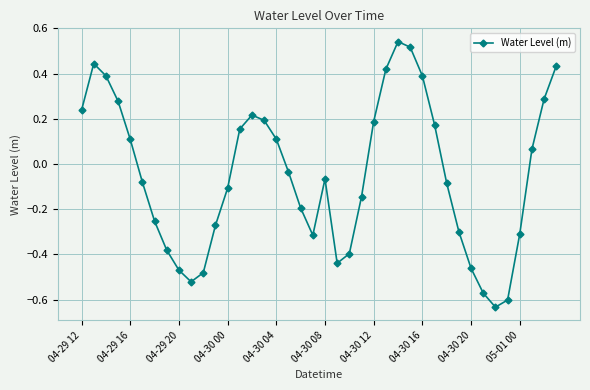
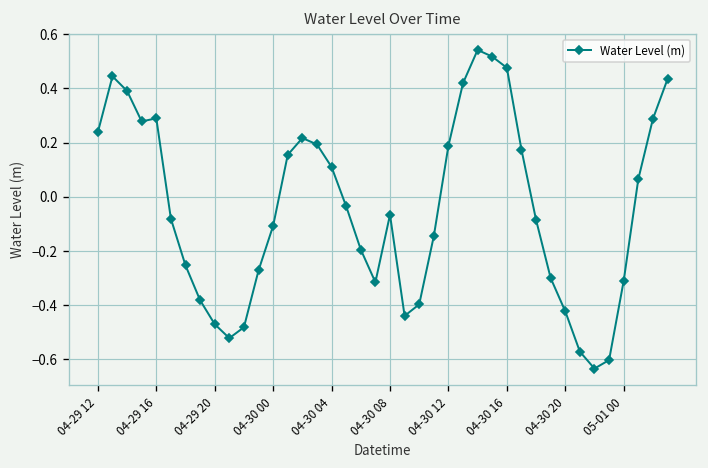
  {
    "04-29 12": 0.24,
-   "04-29 16": 0.11,
+   "04-29 16": 0.29,
    "04-29 20": -0.47,
    "04-30 00": -0.11,
    "04-30 04": 0.11,
    "04-30 08": -0.07,
    "04-30 12": 0.19,
-   "04-30 16": 0.39,
-   "04-30 20": -0.46,
+   "04-30 16": 0.48,
+   "04-30 20": -0.42,
    "05-01 00": -0.31
  }
